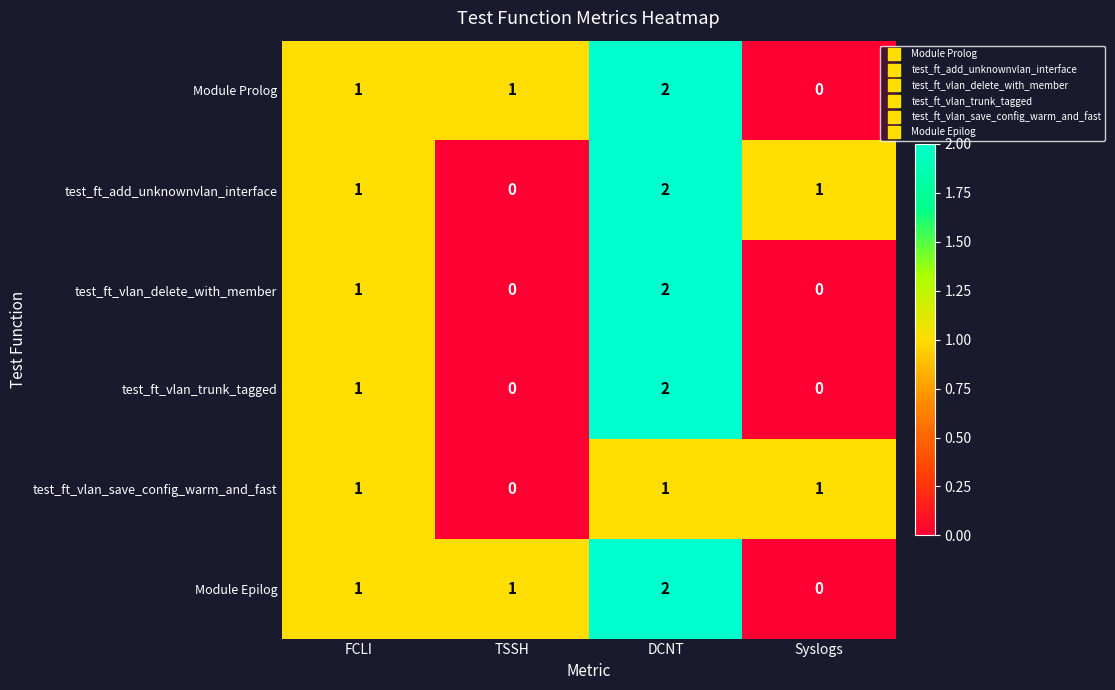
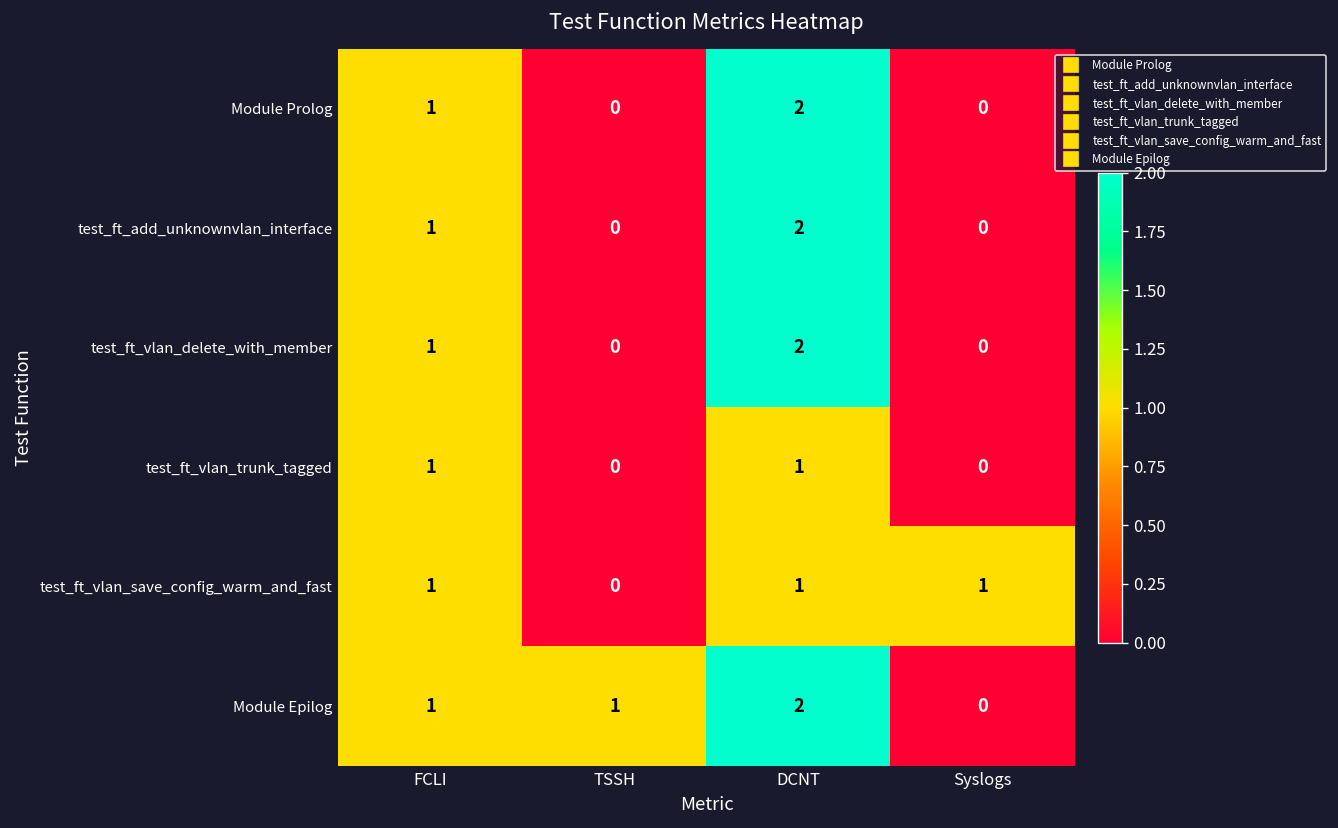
  {
    "Module Prolog": {
      "FCLI": 1,
-     "TSSH": 1,
+     "TSSH": 0,
      "DCNT": 2,
      "Syslogs": 0
    },
    "test_ft_add_unknownvlan_interface": {
      "FCLI": 1,
      "TSSH": 0,
      "DCNT": 2,
-     "Syslogs": 1
+     "Syslogs": 0
    },
    "test_ft_vlan_delete_with_member": {
      "FCLI": 1,
      "TSSH": 0,
      "DCNT": 2,
      "Syslogs": 0
    },
    "test_ft_vlan_trunk_tagged": {
      "FCLI": 1,
      "TSSH": 0,
-     "DCNT": 2,
+     "DCNT": 1,
      "Syslogs": 0
    },
    "test_ft_vlan_save_config_warm_and_fast": {
      "FCLI": 1,
      "TSSH": 0,
      "DCNT": 1,
      "Syslogs": 1
    },
    "Module Epilog": {
      "FCLI": 1,
      "TSSH": 1,
      "DCNT": 2,
      "Syslogs": 0
    }
  }
